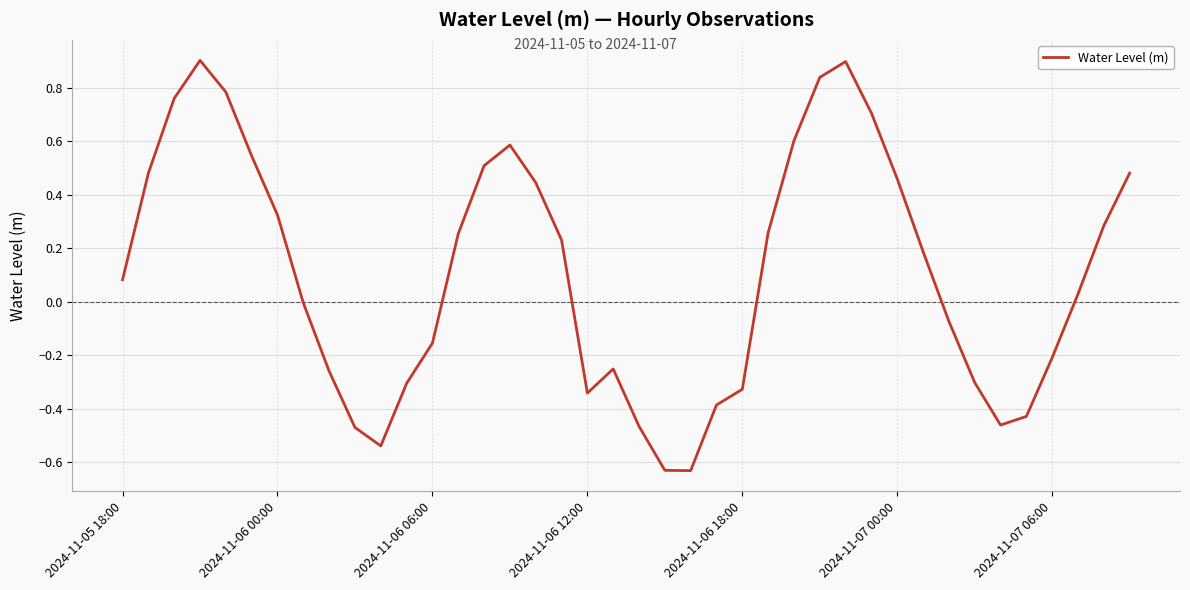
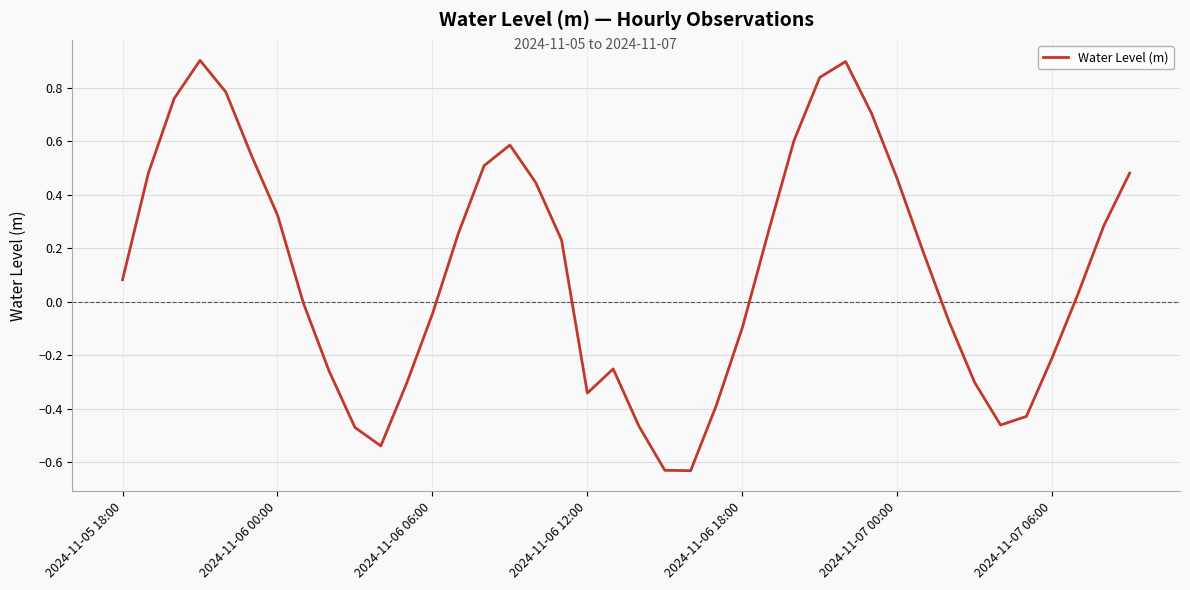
  {
    "2024-11-05 18:00": 0.08,
    "2024-11-06 00:00": 0.32,
-   "2024-11-06 06:00": -0.16,
+   "2024-11-06 06:00": -0.05,
    "2024-11-06 12:00": -0.34,
-   "2024-11-06 18:00": -0.33,
+   "2024-11-06 18:00": -0.10,
    "2024-11-07 00:00": 0.46,
    "2024-11-07 06:00": -0.21
  }
